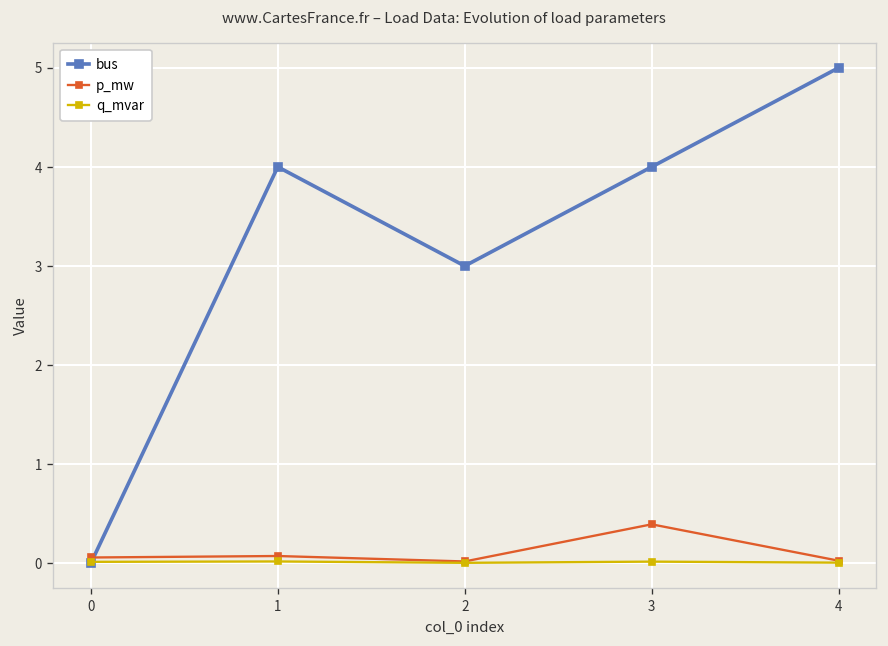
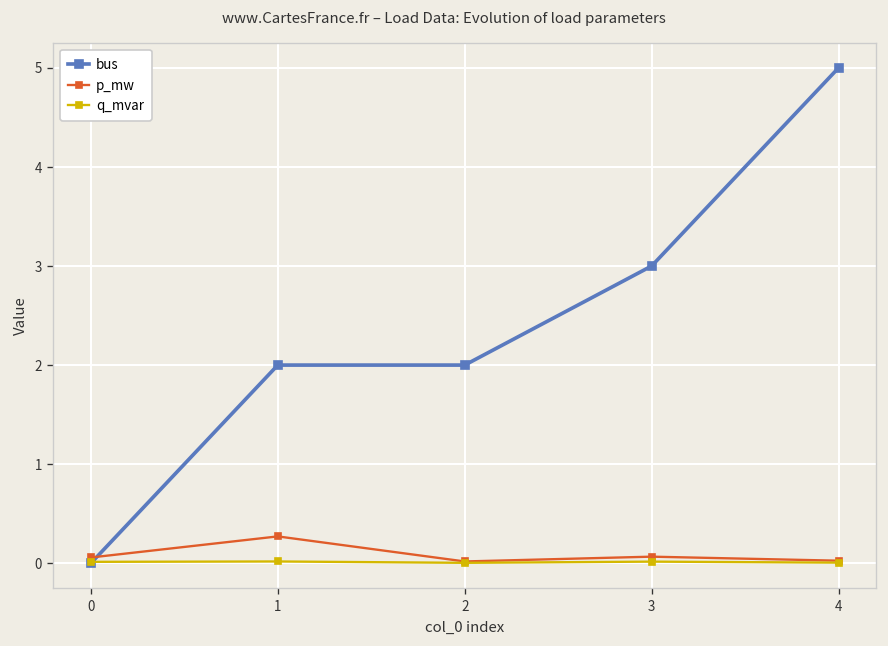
  {
    "bus": {
-     "1": 4,
-     "2": 3,
-     "3": 4,
+     "1": 2,
+     "2": 2,
+     "3": 3,
      "4": 5
    },
    "p_mw": {
      "0": 0.1,
-     "1": 0.1,
-     "3": 0.4
+     "1": 0.3,
+     "3": 0.1
    },
    "q_mvar": {
      "1": 0.0,
      "3": 0.0
    }
  }
